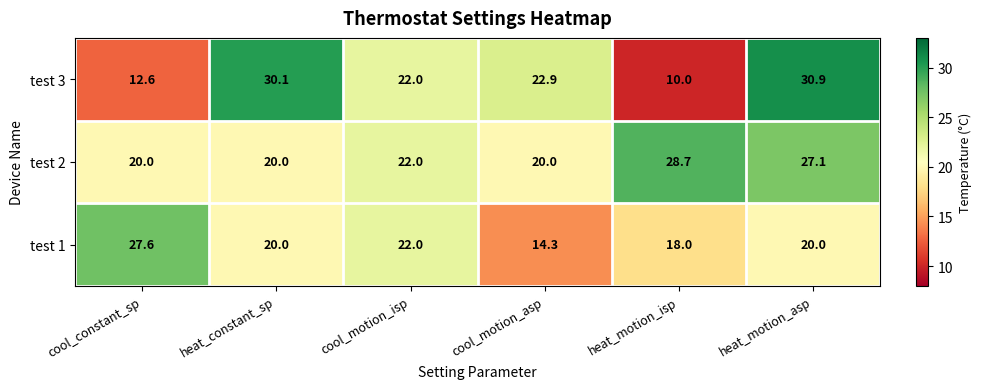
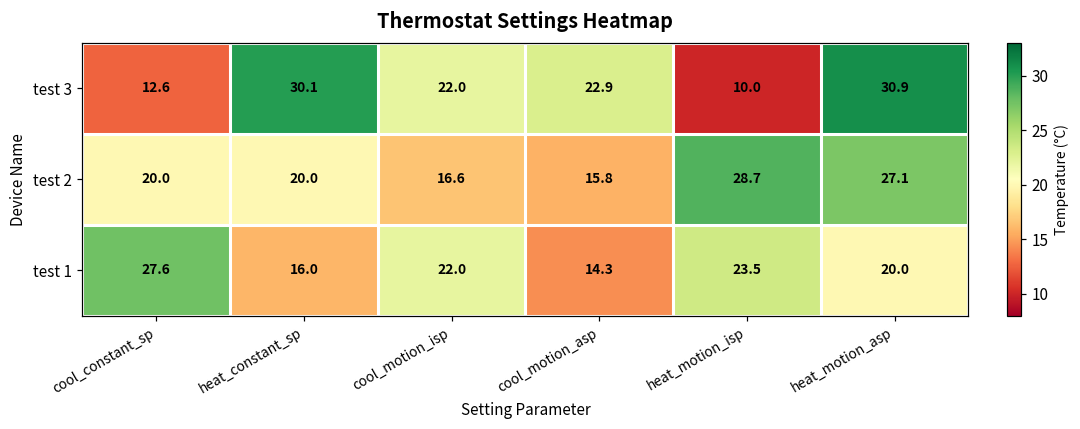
  {
    "test 3": {
      "cool_constant_sp": 12.6,
      "heat_constant_sp": 30.1,
      "cool_motion_isp": 22.0,
      "cool_motion_asp": 22.9,
      "heat_motion_isp": 10.0,
      "heat_motion_asp": 30.9
    },
    "test 2": {
      "cool_constant_sp": 20.0,
      "heat_constant_sp": 20.0,
-     "cool_motion_isp": 22.0,
-     "cool_motion_asp": 20.0,
+     "cool_motion_isp": 16.6,
+     "cool_motion_asp": 15.8,
      "heat_motion_isp": 28.7,
      "heat_motion_asp": 27.1
    },
    "test 1": {
      "cool_constant_sp": 27.6,
-     "heat_constant_sp": 20.0,
+     "heat_constant_sp": 16.0,
      "cool_motion_isp": 22.0,
      "cool_motion_asp": 14.3,
-     "heat_motion_isp": 18.0,
+     "heat_motion_isp": 23.5,
      "heat_motion_asp": 20.0
    }
  }
